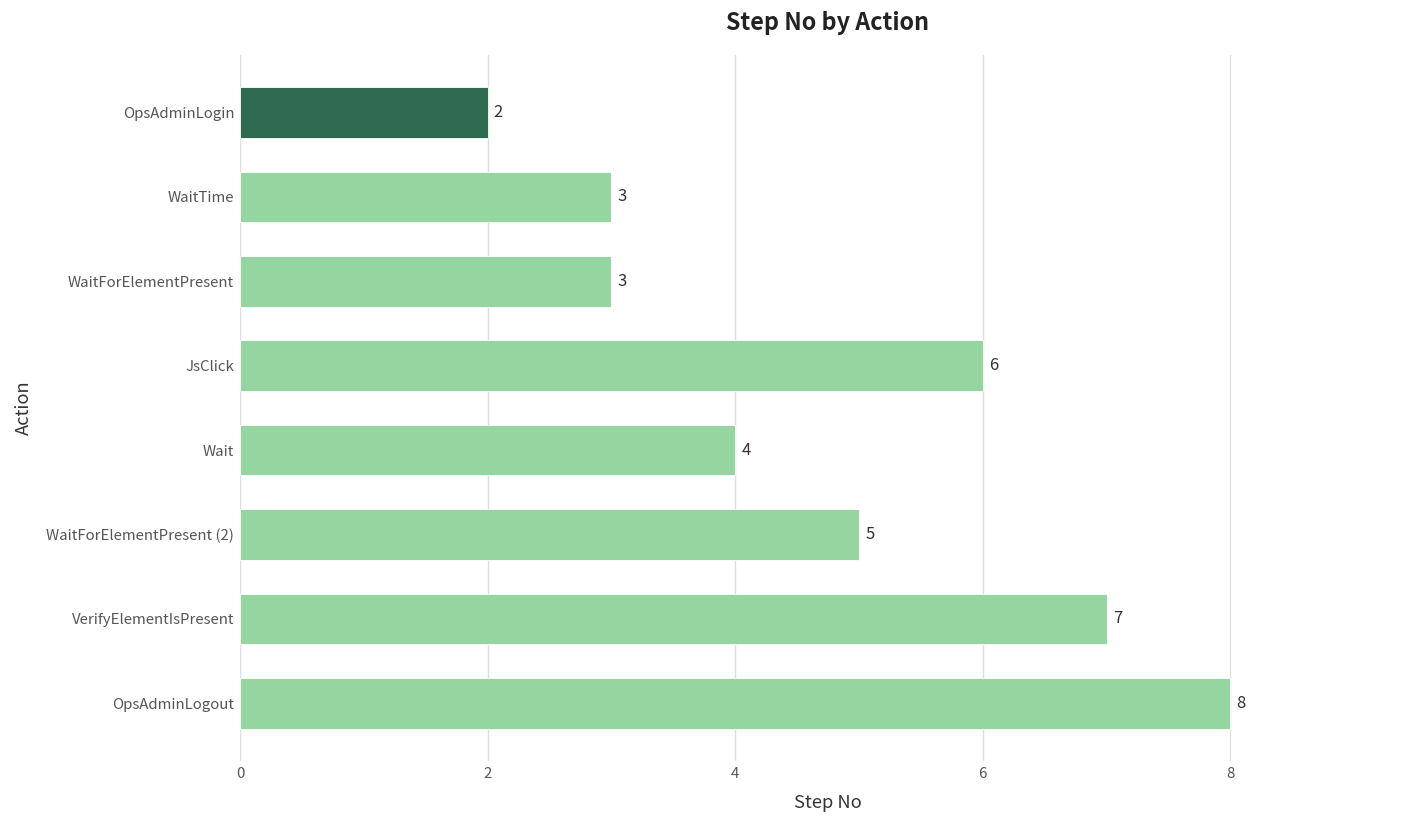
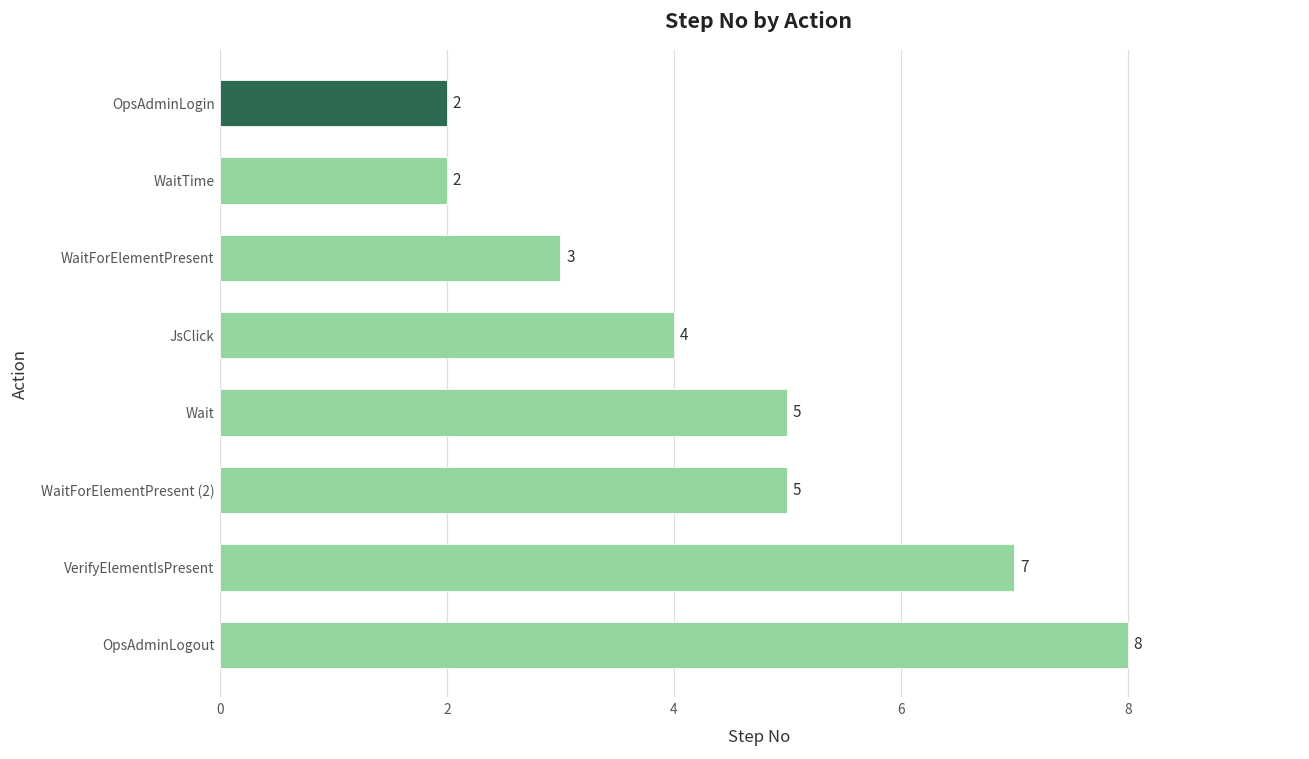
  {
    "OpsAdminLogin": 2,
-   "WaitTime": 3,
+   "WaitTime": 2,
    "WaitForElementPresent": 3,
-   "JsClick": 6,
-   "Wait": 4,
+   "JsClick": 4,
+   "Wait": 5,
    "WaitForElementPresent (2)": 5,
    "VerifyElementIsPresent": 7,
    "OpsAdminLogout": 8
  }
